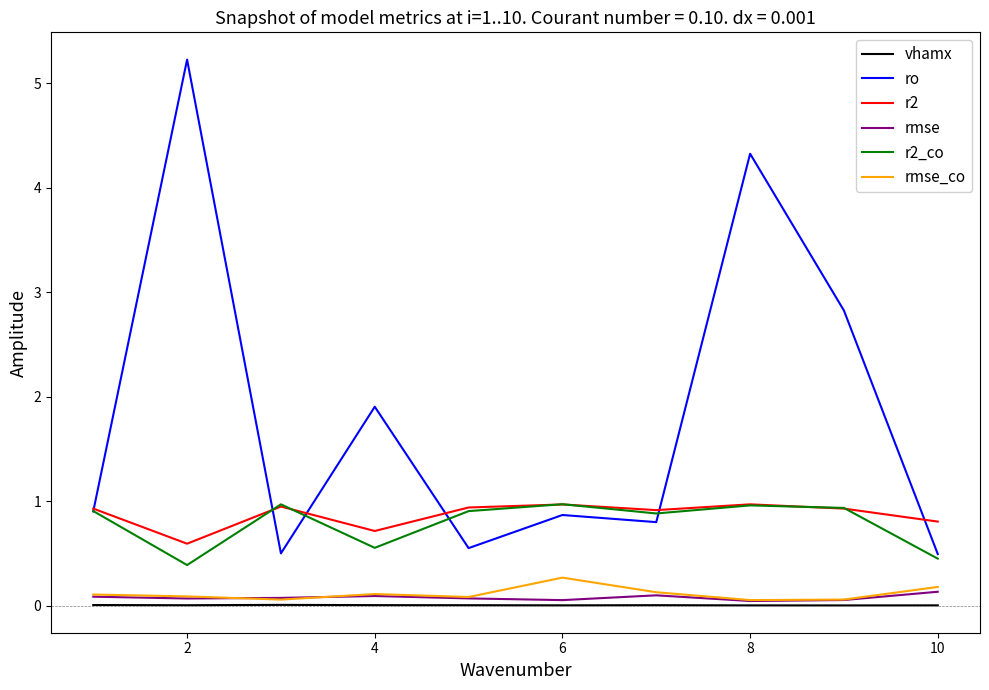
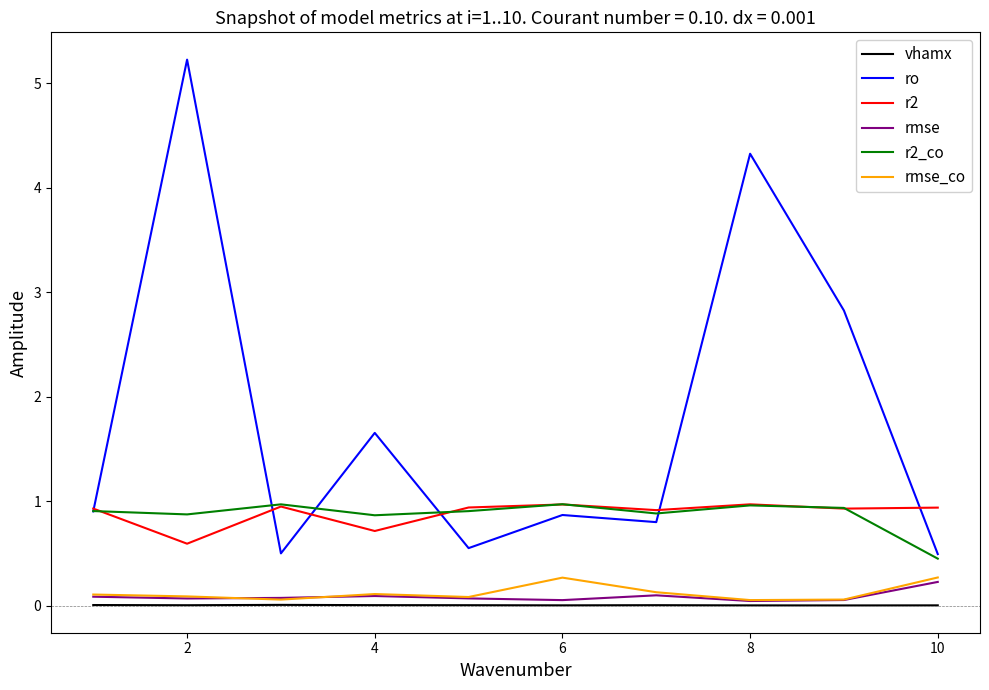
  {
    "vhamx": {
      "2": 0.00,
      "4": 0.00,
      "6": 0.00,
      "8": 0.00,
      "10": 0.00
    },
    "ro": {
      "2": 5.23,
-     "4": 1.90,
+     "4": 1.65,
      "6": 0.87,
      "8": 4.33,
      "10": 0.49
    },
    "r2": {
      "2": 0.59,
      "4": 0.71,
-     "10": 0.80
+     "10": 0.94
    },
    "rmse": {
      "6": 0.05,
-     "10": 0.13
+     "10": 0.23
    },
    "r2_co": {
-     "2": 0.39,
-     "4": 0.55,
+     "2": 0.87,
+     "4": 0.86,
      "10": 0.45
    },
    "rmse_co": {
      "6": 0.27,
-     "10": 0.18
+     "10": 0.27
    }
  }
